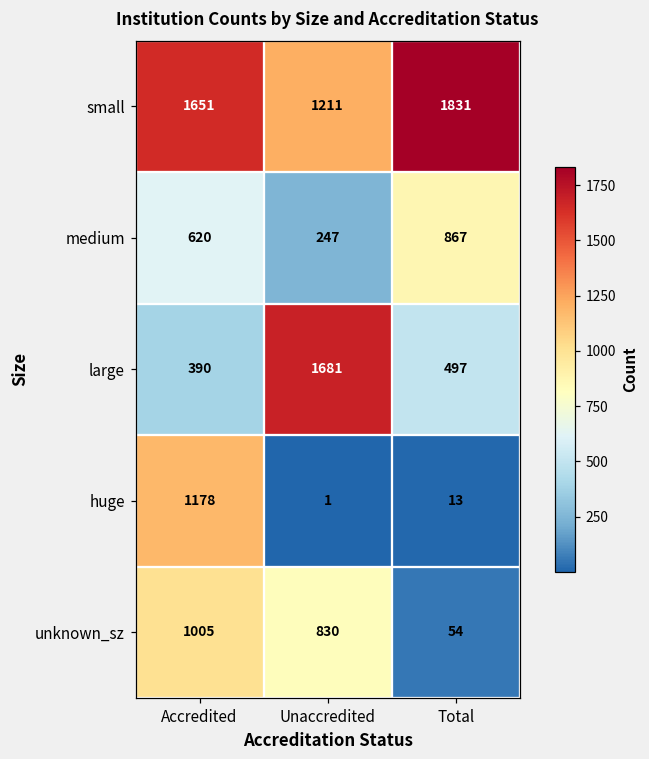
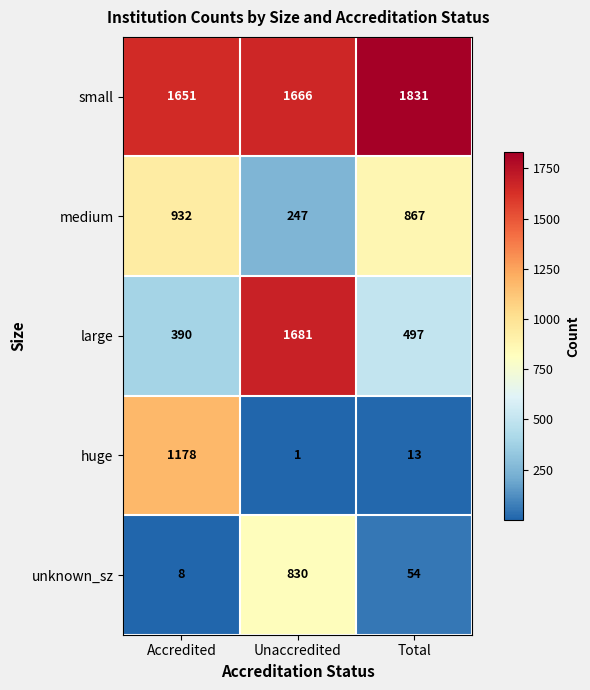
  {
    "small": {
      "Accredited": 1651,
-     "Unaccredited": 1211,
+     "Unaccredited": 1666,
      "Total": 1831
    },
    "medium": {
-     "Accredited": 620,
+     "Accredited": 932,
      "Unaccredited": 247,
      "Total": 867
    },
    "large": {
      "Accredited": 390,
      "Unaccredited": 1681,
      "Total": 497
    },
    "huge": {
      "Accredited": 1178,
      "Unaccredited": 1,
      "Total": 13
    },
    "unknown_sz": {
-     "Accredited": 1005,
+     "Accredited": 8,
      "Unaccredited": 830,
      "Total": 54
    }
  }
